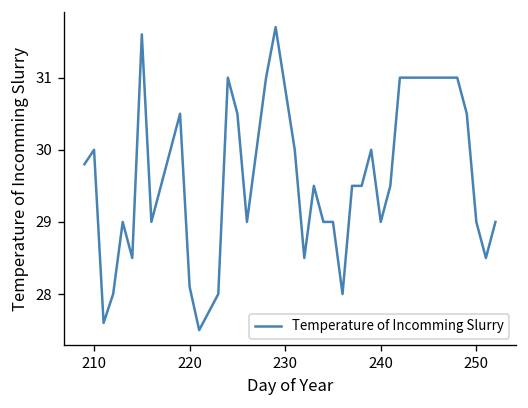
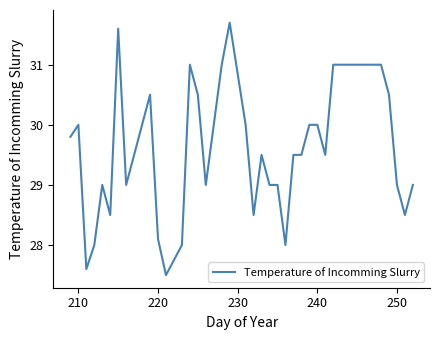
  {
    "210": 30,
    "220": 28.1,
-   "240": 29,
+   "240": 30,
    "250": 29
  }
